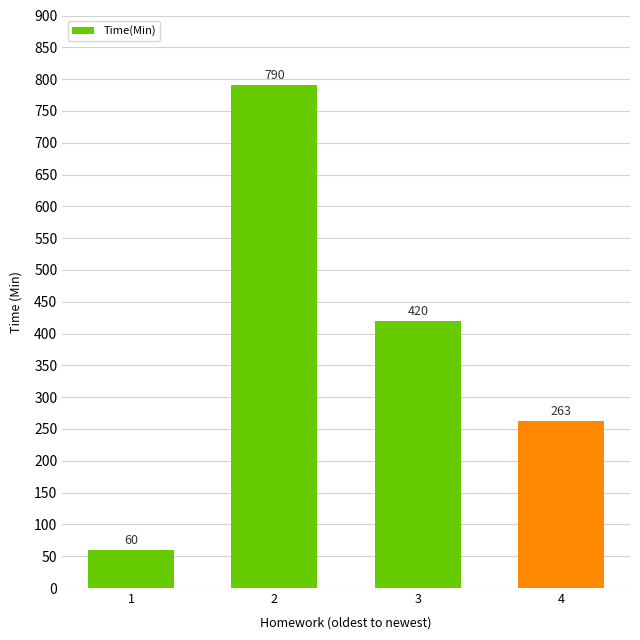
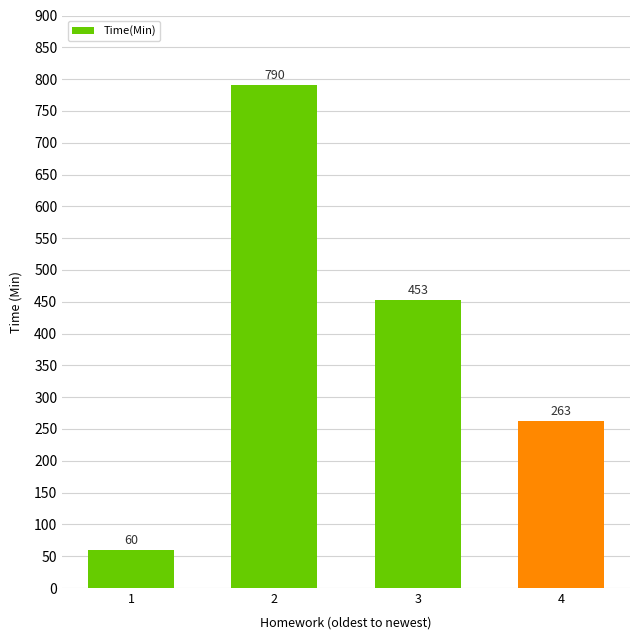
  {
    "1": 60,
    "2": 790,
-   "3": 420,
+   "3": 453,
    "4": 263
  }
